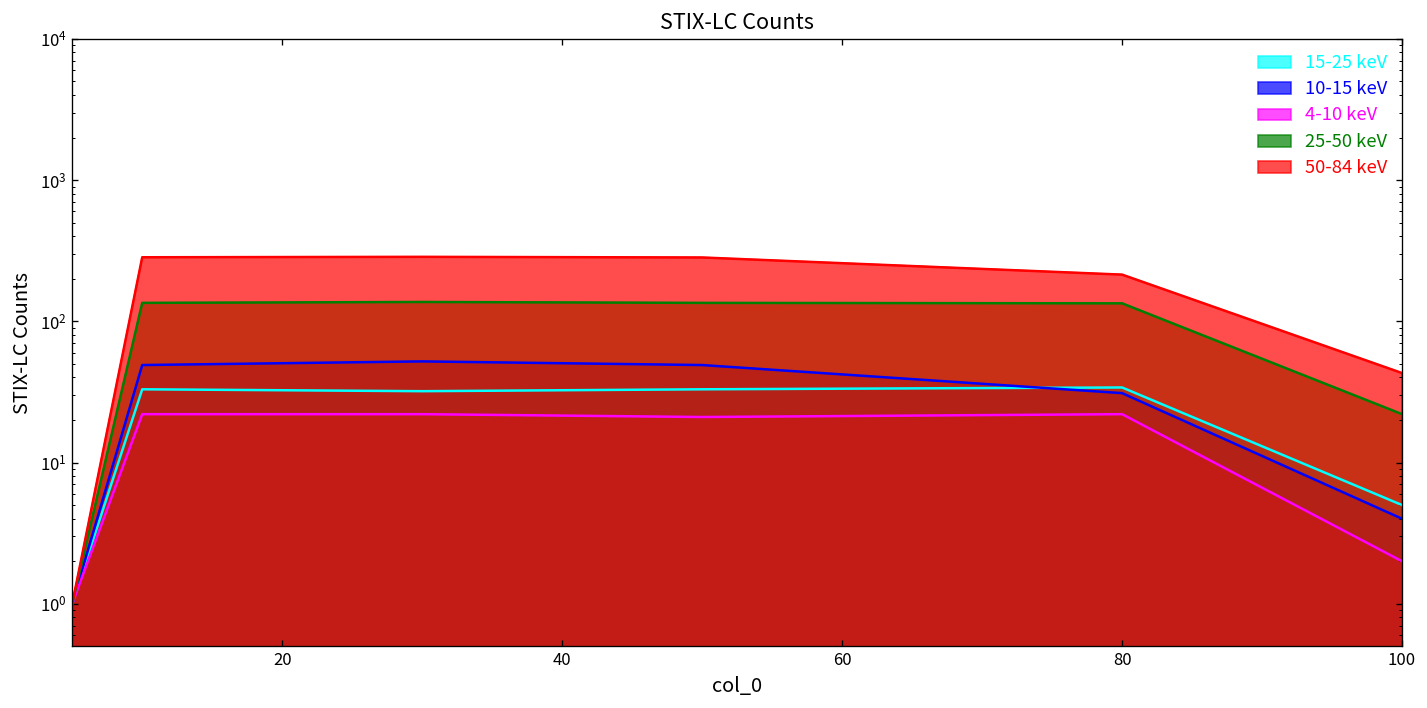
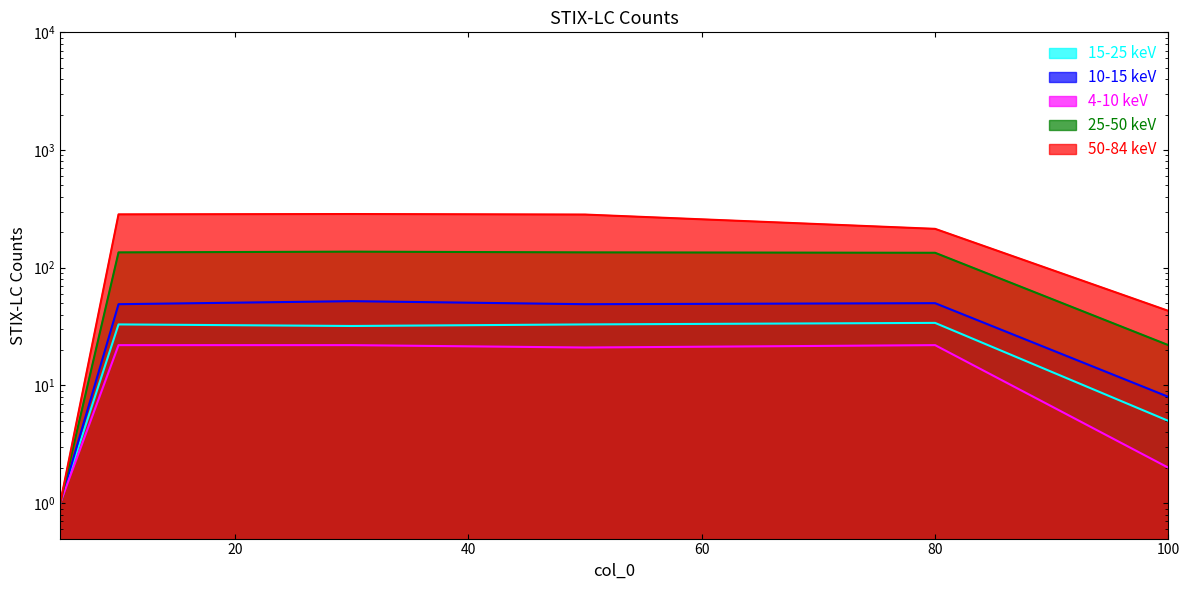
  {
    "15-25 keV": {
      "80": 34,
      "100": 5
    },
    "10-15 keV": {
-     "80": 31,
-     "100": 4
+     "80": 50,
+     "100": 8
    },
    "4-10 keV": {
      "80": 22,
      "100": 2
    },
    "25-50 keV": {
      "80": 130,
      "100": 22
    },
    "50-84 keV": {
      "80": 210,
      "100": 43
    }
  }
